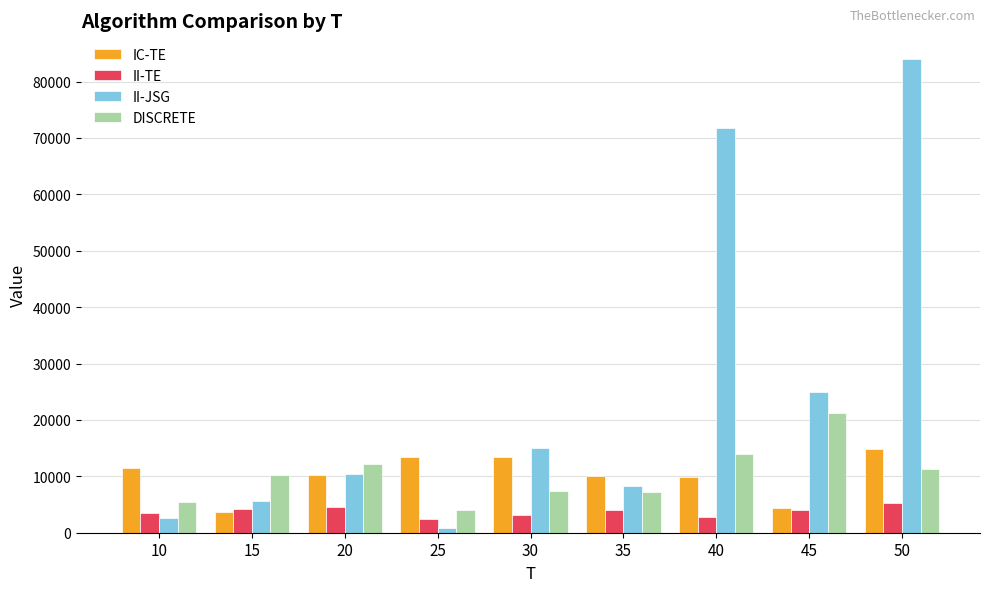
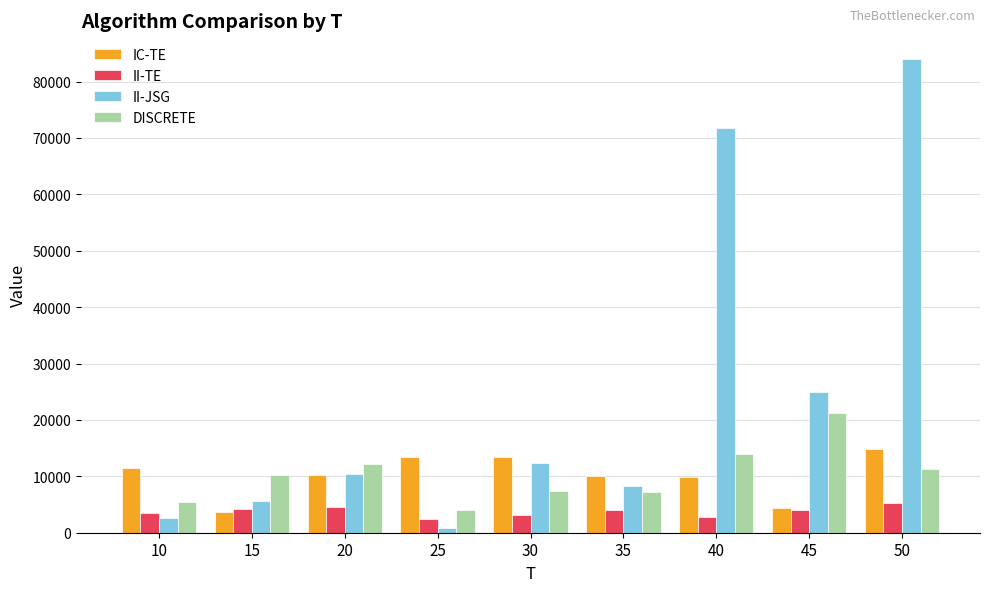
  {
    "IC-TE": {
      "10": 11000,
      "15": 4000,
      "20": 10000,
      "25": 13000,
      "30": 13000,
      "35": 10000,
      "40": 10000,
      "45": 4000,
      "50": 15000
    },
    "II-TE": {
      "10": 3000,
      "15": 4000,
      "20": 5000,
      "25": 2000,
      "30": 3000,
      "35": 4000,
      "40": 3000,
      "45": 4000,
      "50": 5000
    },
    "II-JSG": {
      "10": 3000,
      "15": 6000,
      "20": 10000,
      "25": 1000,
-     "30": 15000,
+     "30": 12000,
      "35": 8000,
      "40": 72000,
      "45": 25000,
      "50": 84000
    },
    "DISCRETE": {
      "10": 6000,
      "15": 10000,
      "20": 12000,
      "25": 4000,
      "30": 7000,
      "35": 7000,
      "40": 14000,
      "45": 21000,
      "50": 11000
    }
  }
